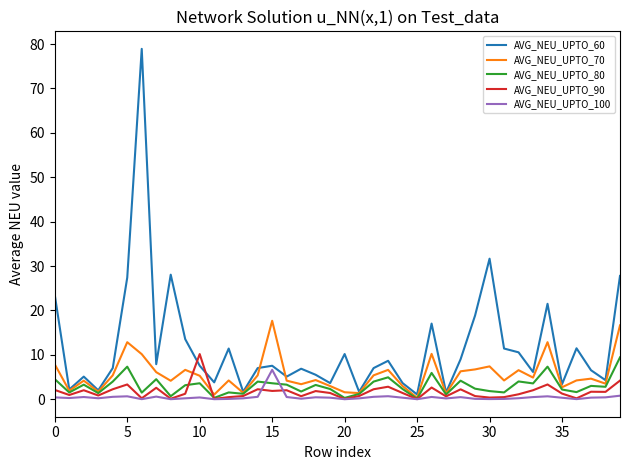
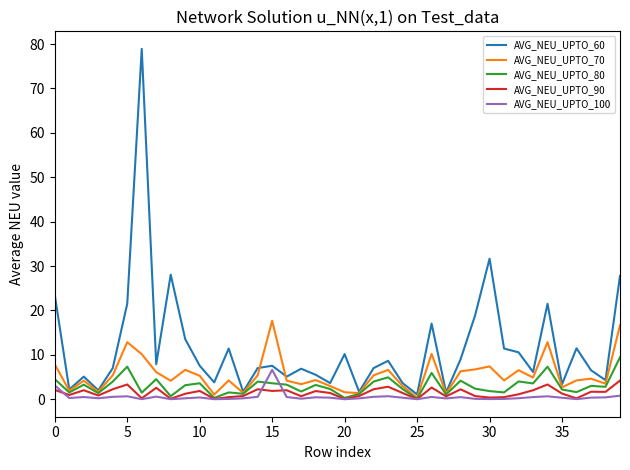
  {
    "AVG_NEU_UPTO_60": {
      "0": 23,
-     "5": 27,
+     "5": 21,
      "10": 8,
      "15": 8,
      "20": 10,
      "25": 1,
      "30": 32,
      "35": 3
    },
    "AVG_NEU_UPTO_70": {
      "0": 8,
      "5": 13,
      "10": 5,
      "15": 18,
      "20": 2,
      "30": 7
    },
    "AVG_NEU_UPTO_80": {
      "0": 5,
      "5": 7,
      "10": 4,
      "15": 4,
      "30": 2
    },
    "AVG_NEU_UPTO_90": {
      "0": 2,
      "5": 3,
-     "10": 10,
+     "10": 2,
      "15": 2,
      "35": 1
    },
    "AVG_NEU_UPTO_100": {
-     "0": 0,
+     "0": 3,
      "5": 1,
      "10": 0,
      "15": 7,
      "35": 0
    }
  }
